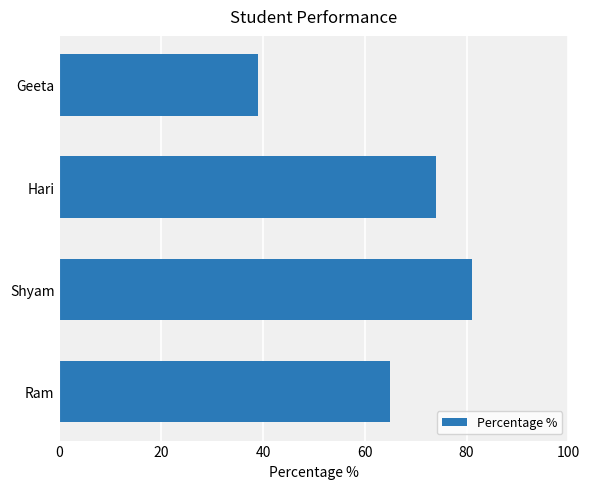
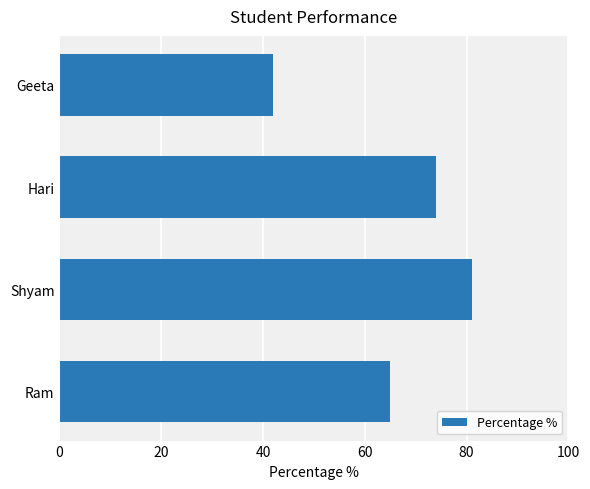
  {
-   "Geeta": 39,
+   "Geeta": 42,
    "Hari": 74,
    "Shyam": 81,
    "Ram": 65
  }
